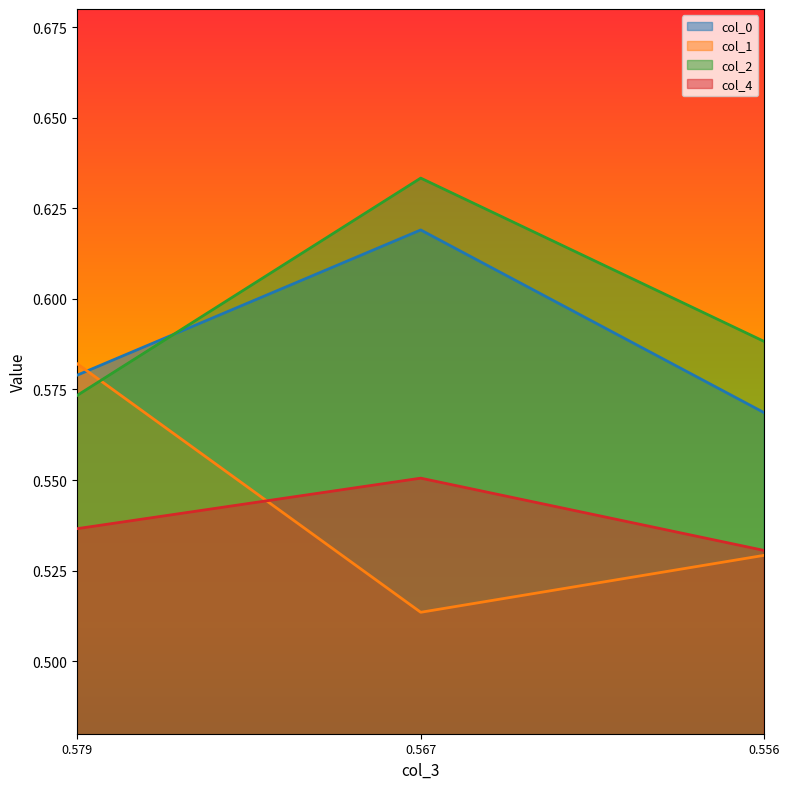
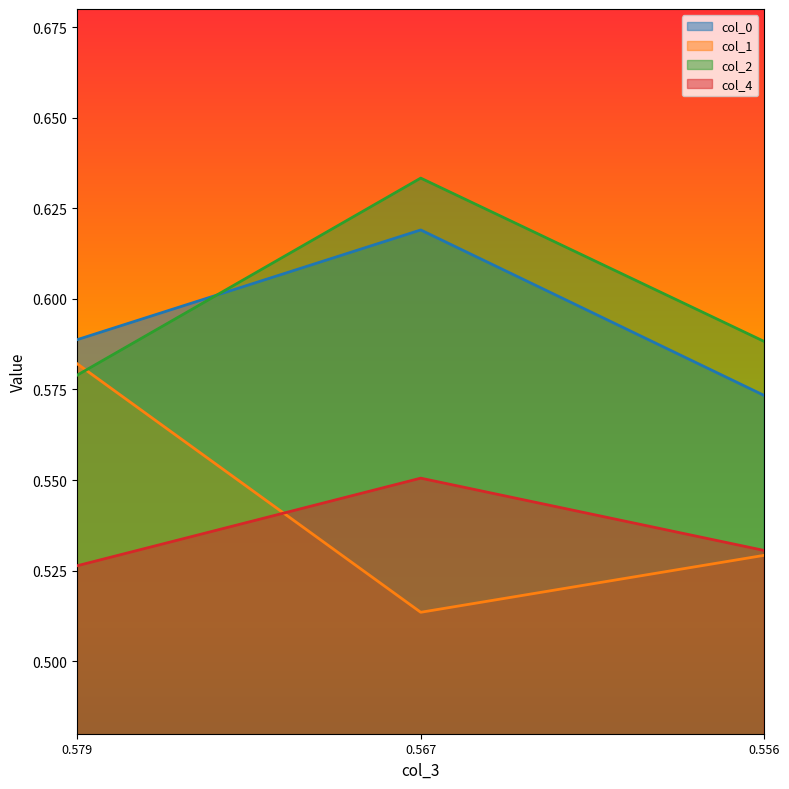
  {
    "col_0": {
-     "0.579": 0.579,
+     "0.579": 0.589,
      "0.567": 0.619,
-     "0.556": 0.569
+     "0.556": 0.573
    },
    "col_1": {
      "0.579": 0.582,
      "0.567": 0.514,
      "0.556": 0.529
    },
    "col_2": {
-     "0.579": 0.573,
+     "0.579": 0.579,
      "0.567": 0.633,
      "0.556": 0.588
    },
    "col_4": {
-     "0.579": 0.537,
+     "0.579": 0.526,
      "0.567": 0.551,
      "0.556": 0.531
    }
  }
